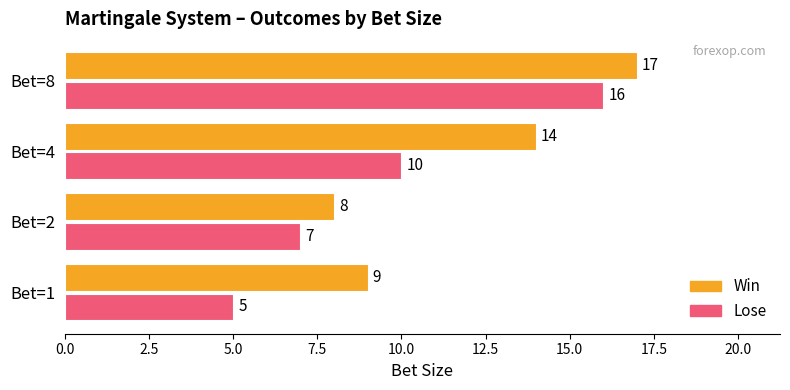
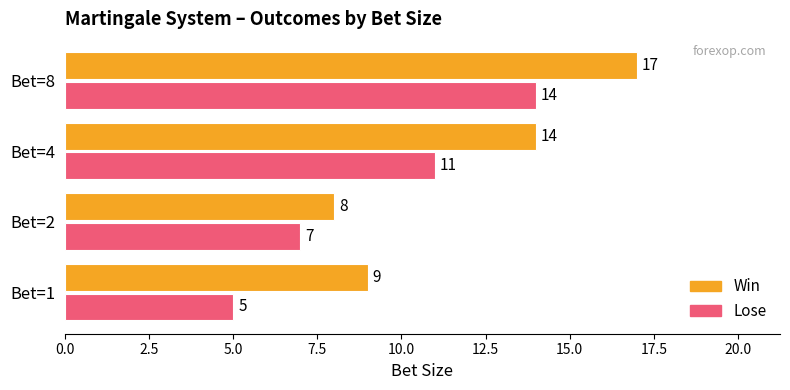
  {
    "Win": {
      "Bet=8": 17,
      "Bet=4": 14,
      "Bet=2": 8,
      "Bet=1": 9
    },
    "Lose": {
-     "Bet=8": 16,
-     "Bet=4": 10,
+     "Bet=8": 14,
+     "Bet=4": 11,
      "Bet=2": 7,
      "Bet=1": 5
    }
  }
